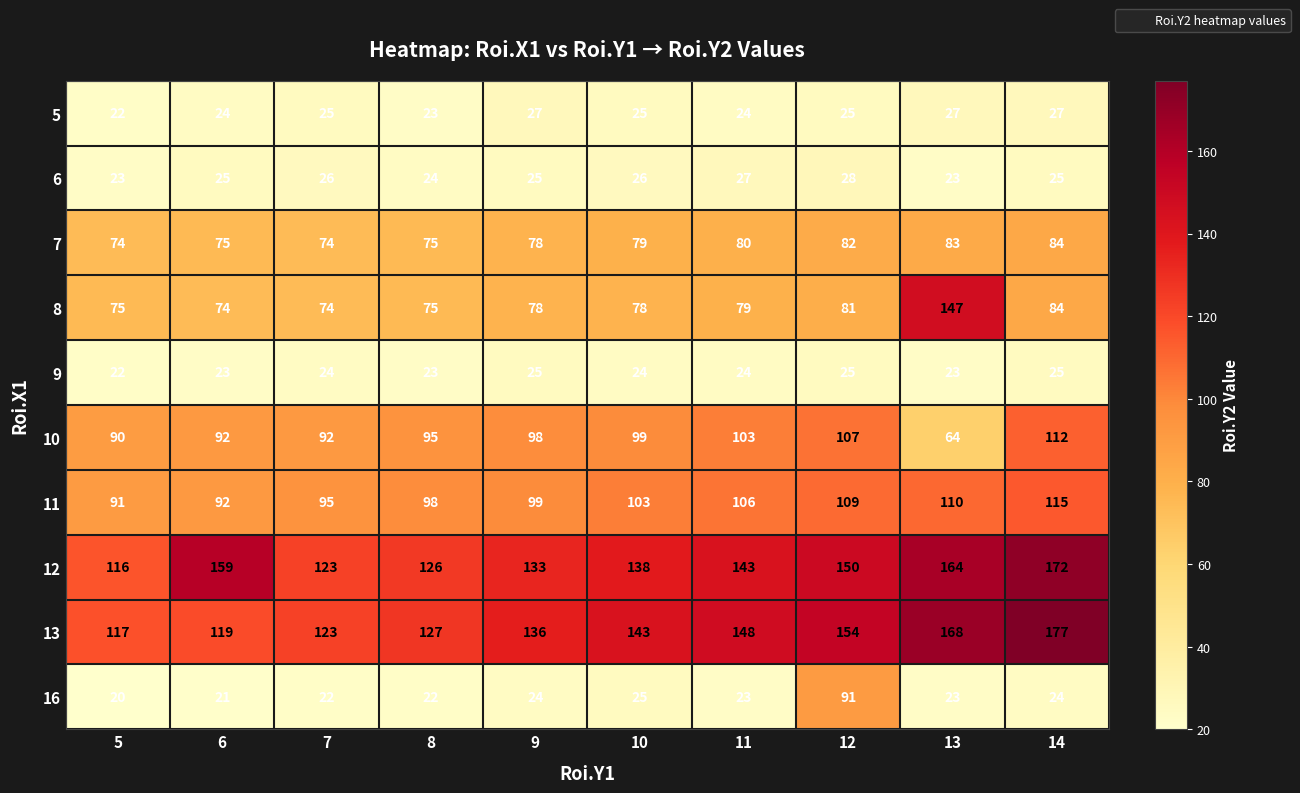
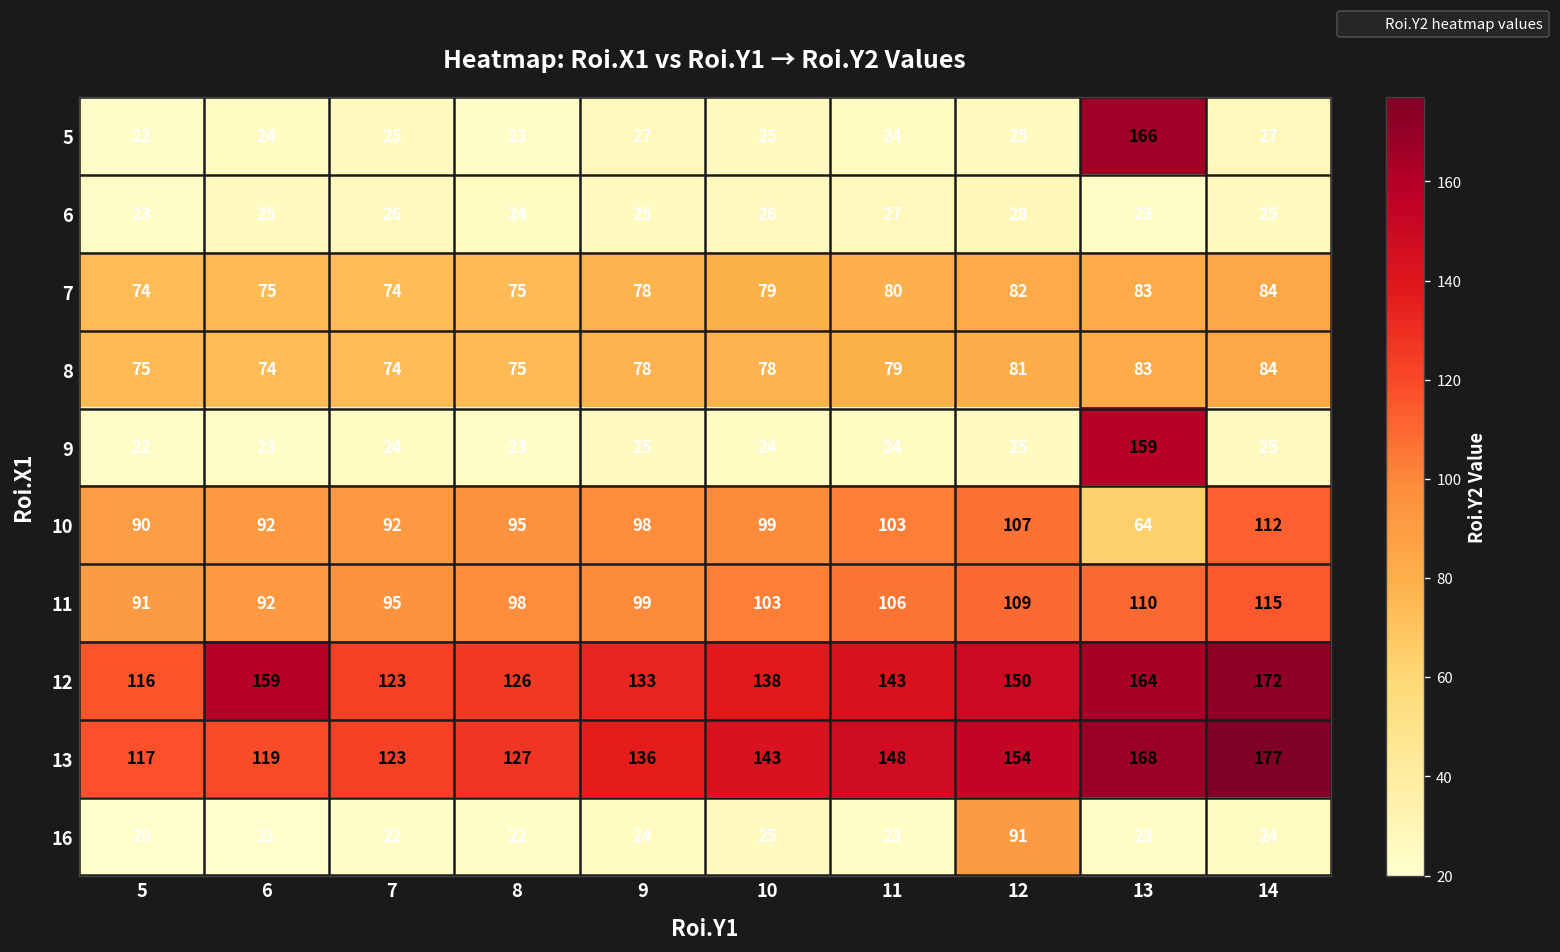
  {
    "5": {
      "5": 22,
      "6": 24,
      "7": 25,
      "8": 23,
      "9": 27,
      "10": 25,
      "11": 24,
      "12": 25,
-     "13": 27,
+     "13": 166,
      "14": 27
    },
    "6": {
      "5": 23,
      "6": 25,
      "7": 26,
      "8": 24,
      "9": 25,
      "10": 26,
      "11": 27,
      "12": 28,
      "13": 23,
      "14": 25
    },
    "7": {
      "5": 74,
      "6": 75,
      "7": 74,
      "8": 75,
      "9": 78,
      "10": 79,
      "11": 80,
      "12": 82,
      "13": 83,
      "14": 84
    },
    "8": {
      "5": 75,
      "6": 74,
      "7": 74,
      "8": 75,
      "9": 78,
      "10": 78,
      "11": 79,
      "12": 81,
-     "13": 147,
+     "13": 83,
      "14": 84
    },
    "9": {
      "5": 22,
      "6": 23,
      "7": 24,
      "8": 23,
      "9": 25,
      "10": 24,
      "11": 24,
      "12": 25,
-     "13": 23,
+     "13": 159,
      "14": 25
    },
    "10": {
      "5": 90,
      "6": 92,
      "7": 92,
      "8": 95,
      "9": 98,
      "10": 99,
      "11": 103,
      "12": 107,
      "13": 64,
      "14": 112
    },
    "11": {
      "5": 91,
      "6": 92,
      "7": 95,
      "8": 98,
      "9": 99,
      "10": 103,
      "11": 106,
      "12": 109,
      "13": 110,
      "14": 115
    },
    "12": {
      "5": 116,
      "6": 159,
      "7": 123,
      "8": 126,
      "9": 133,
      "10": 138,
      "11": 143,
      "12": 150,
      "13": 164,
      "14": 172
    },
    "13": {
      "5": 117,
      "6": 119,
      "7": 123,
      "8": 127,
      "9": 136,
      "10": 143,
      "11": 148,
      "12": 154,
      "13": 168,
      "14": 177
    },
    "16": {
      "5": 20,
      "6": 21,
      "7": 22,
      "8": 22,
      "9": 24,
      "10": 25,
      "11": 23,
      "12": 91,
      "13": 23,
      "14": 24
    }
  }
